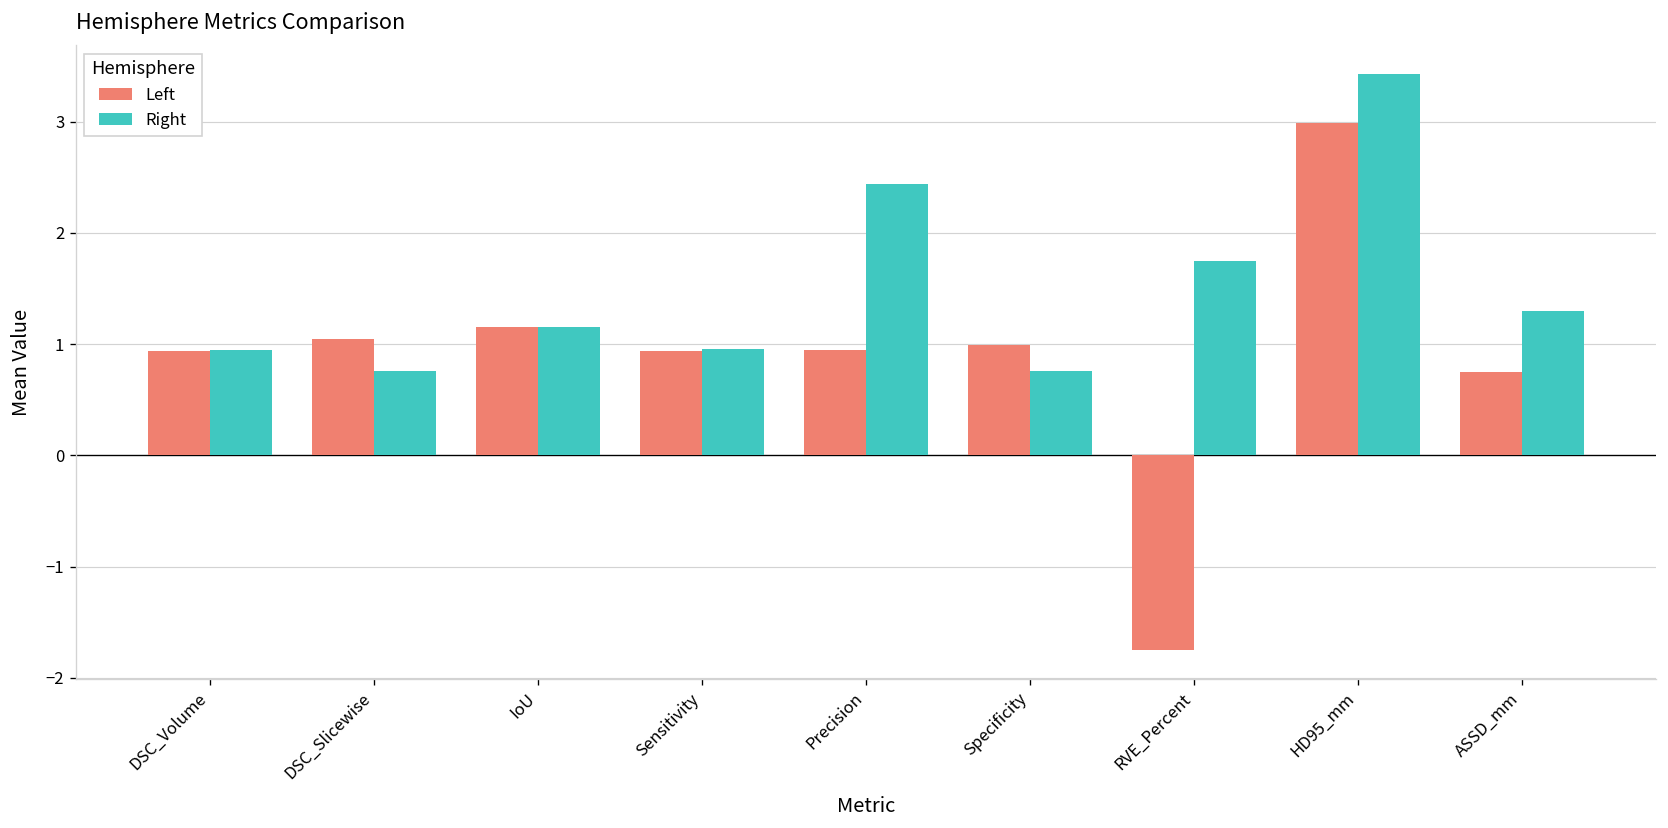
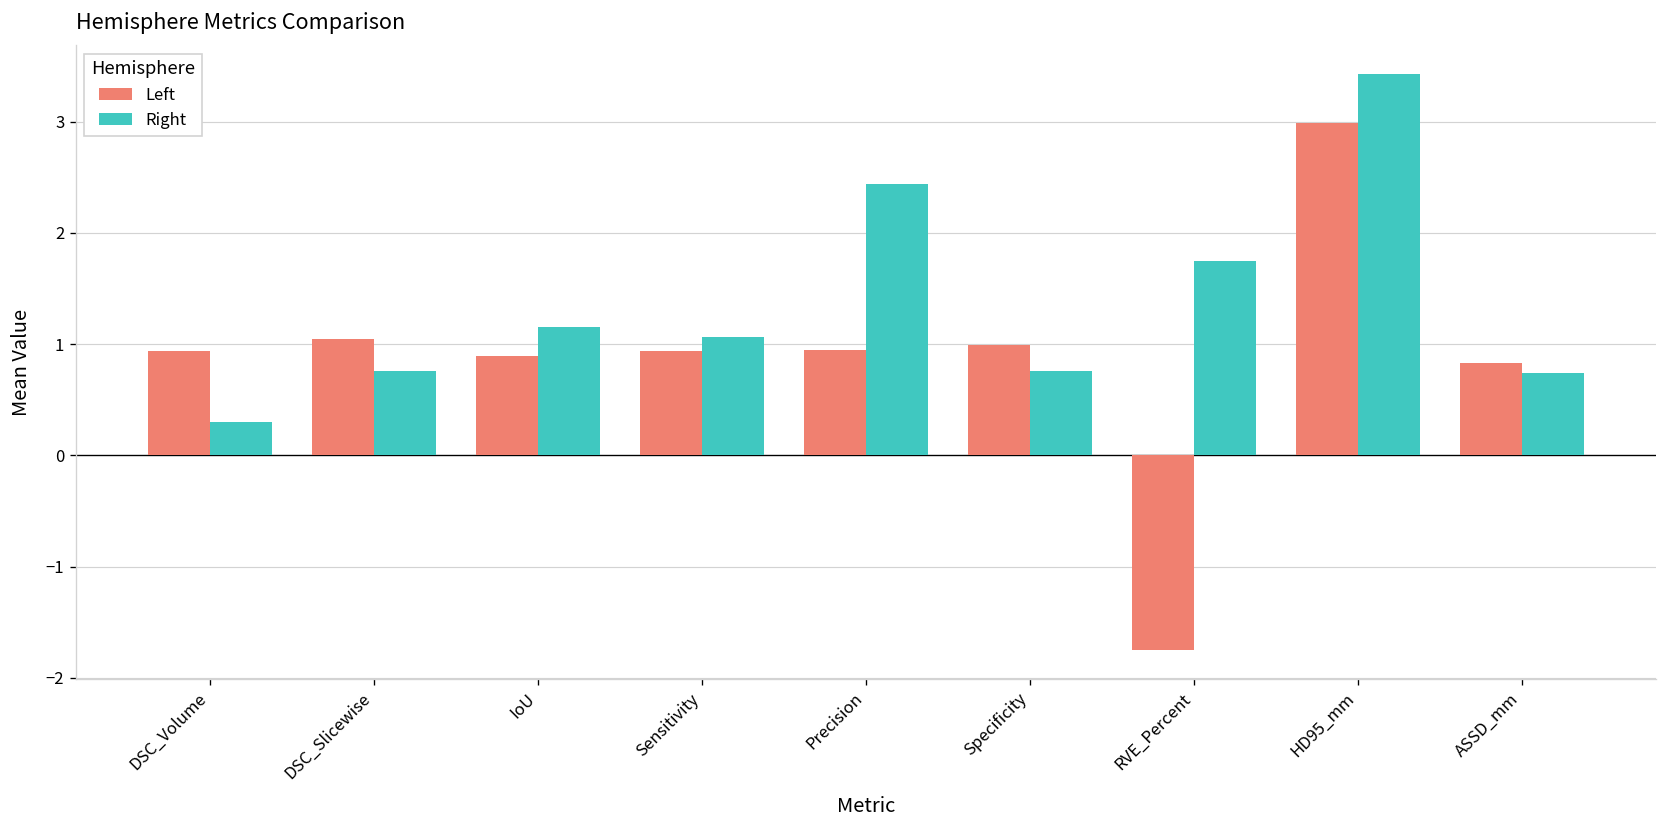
  {
    "Left": {
      "DSC_Volume": 0.9,
      "DSC_Slicewise": 1.0,
-     "IoU": 1.2,
+     "IoU": 0.9,
      "Sensitivity": 0.9,
      "Precision": 1.0,
      "Specificity": 1.0,
      "RVE_Percent": -1.8,
      "HD95_mm": 3.0,
-     "ASSD_mm": 0.7
+     "ASSD_mm": 0.8
    },
    "Right": {
-     "DSC_Volume": 0.9,
+     "DSC_Volume": 0.3,
      "DSC_Slicewise": 0.8,
      "IoU": 1.2,
-     "Sensitivity": 1.0,
+     "Sensitivity": 1.1,
      "Precision": 2.4,
      "Specificity": 0.8,
      "RVE_Percent": 1.8,
      "HD95_mm": 3.4,
-     "ASSD_mm": 1.3
+     "ASSD_mm": 0.7
    }
  }
